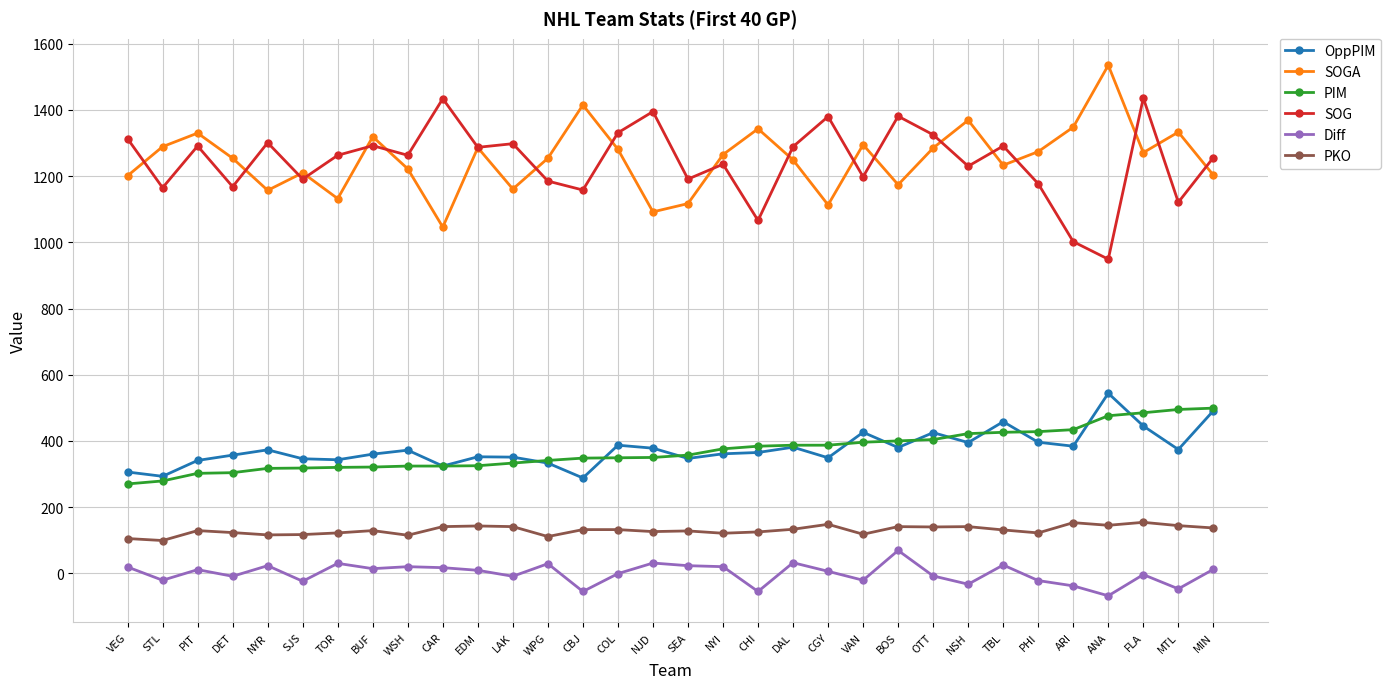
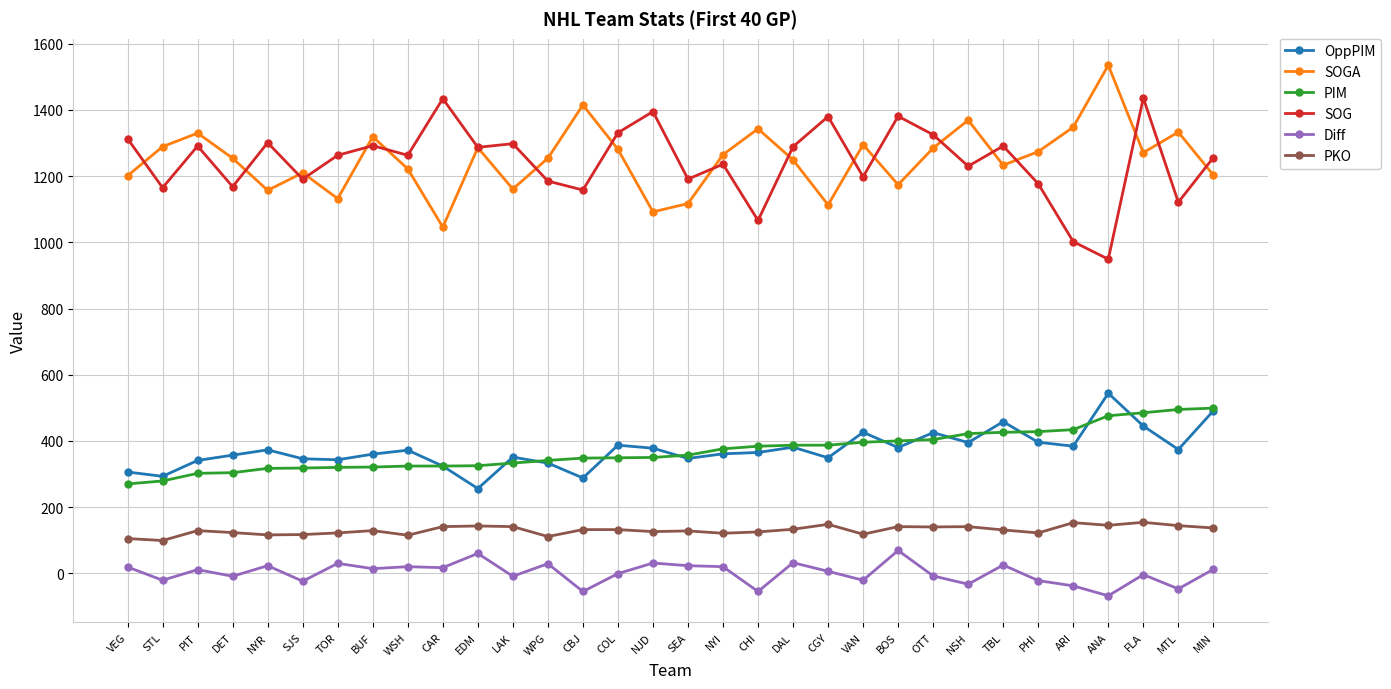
  {
    "OppPIM": {
      "VEG": 310,
      "STL": 290,
      "PIT": 340,
      "DET": 360,
      "NYR": 370,
      "SJS": 350,
      "TOR": 340,
      "BUF": 360,
      "WSH": 370,
-     "EDM": 350,
+     "EDM": 260,
      "LAK": 350,
      "WPG": 330,
      "CBJ": 290,
      "COL": 390,
      "NJD": 380,
      "SEA": 350,
      "NYI": 360,
      "CHI": 370,
      "CGY": 350,
      "VAN": 430,
      "BOS": 380,
      "OTT": 430,
      "NSH": 400,
      "TBL": 460,
      "PHI": 400,
      "ARI": 380,
      "ANA": 540,
      "FLA": 450,
      "MTL": 370,
      "MIN": 490
    },
    "SOGA": {
      "VEG": 1200,
      "STL": 1290,
      "PIT": 1330,
      "DET": 1250,
      "NYR": 1160,
      "SJS": 1210,
      "TOR": 1130,
      "BUF": 1320,
      "WSH": 1220,
      "CAR": 1050,
      "LAK": 1160,
      "WPG": 1250,
      "CBJ": 1420,
      "COL": 1280,
      "NJD": 1090,
      "SEA": 1120,
      "NYI": 1270,
      "CHI": 1340,
      "DAL": 1250,
      "CGY": 1110,
      "VAN": 1300,
      "BOS": 1170,
      "OTT": 1290,
      "NSH": 1370,
      "TBL": 1230,
      "PHI": 1270,
      "ARI": 1350,
      "ANA": 1540,
      "FLA": 1270,
      "MTL": 1330,
      "MIN": 1200
    },
    "PIM": {
      "VEG": 270,
      "STL": 280,
      "PIT": 300,
      "DET": 300,
      "NYR": 320,
      "SJS": 320,
      "TOR": 320,
      "BUF": 320,
      "WSH": 320,
      "EDM": 330,
      "LAK": 330,
      "WPG": 340,
      "CBJ": 350,
      "COL": 350,
      "NJD": 350,
      "SEA": 360,
      "NYI": 380,
      "CHI": 380,
      "CGY": 390,
      "VAN": 400,
      "BOS": 400,
      "OTT": 400,
      "NSH": 420,
      "TBL": 430,
      "PHI": 430,
      "ARI": 430,
      "ANA": 480,
      "FLA": 490,
      "MTL": 500,
      "MIN": 500
    },
    "SOG": {
      "VEG": 1310,
      "STL": 1170,
      "PIT": 1290,
      "DET": 1170,
      "NYR": 1300,
      "SJS": 1190,
      "TOR": 1260,
      "BUF": 1290,
      "WSH": 1260,
      "CAR": 1430,
      "LAK": 1300,
      "WPG": 1190,
      "CBJ": 1160,
      "COL": 1330,
      "NJD": 1400,
      "SEA": 1190,
      "NYI": 1240,
      "CHI": 1070,
      "DAL": 1290,
      "CGY": 1380,
      "VAN": 1200,
      "BOS": 1380,
      "OTT": 1330,
      "NSH": 1230,
      "TBL": 1290,
      "PHI": 1180,
      "ARI": 1000,
      "ANA": 950,
      "FLA": 1440,
      "MTL": 1120,
      "MIN": 1260
    },
    "Diff": {
      "VEG": 20,
      "STL": -20,
      "PIT": 10,
      "DET": -10,
      "NYR": 20,
      "SJS": -20,
      "TOR": 30,
      "BUF": 10,
      "WSH": 20,
      "CAR": 20,
-     "EDM": 10,
+     "EDM": 60,
      "LAK": -10,
      "WPG": 30,
      "CBJ": -60,
      "COL": 0,
      "NJD": 30,
      "SEA": 20,
      "NYI": 20,
      "CHI": -60,
      "DAL": 30,
      "CGY": 10,
      "VAN": -20,
      "BOS": 70,
      "OTT": -10,
      "NSH": -30,
      "TBL": 30,
      "PHI": -20,
      "ARI": -40,
      "ANA": -70,
      "FLA": 0,
      "MTL": -50,
      "MIN": 10
    },
    "PKO": {
      "VEG": 110,
      "STL": 100,
      "PIT": 130,
      "DET": 120,
      "NYR": 120,
      "SJS": 120,
      "TOR": 120,
      "BUF": 130,
      "WSH": 120,
      "CAR": 140,
      "EDM": 140,
      "LAK": 140,
      "WPG": 110,
      "CBJ": 130,
      "COL": 130,
      "NJD": 130,
      "SEA": 130,
      "NYI": 120,
      "CHI": 130,
      "DAL": 130,
      "CGY": 150,
      "VAN": 120,
      "BOS": 140,
      "OTT": 140,
      "NSH": 140,
      "TBL": 130,
      "PHI": 120,
      "ARI": 150,
      "ANA": 150,
      "FLA": 150,
      "MTL": 140,
      "MIN": 140
    }
  }
